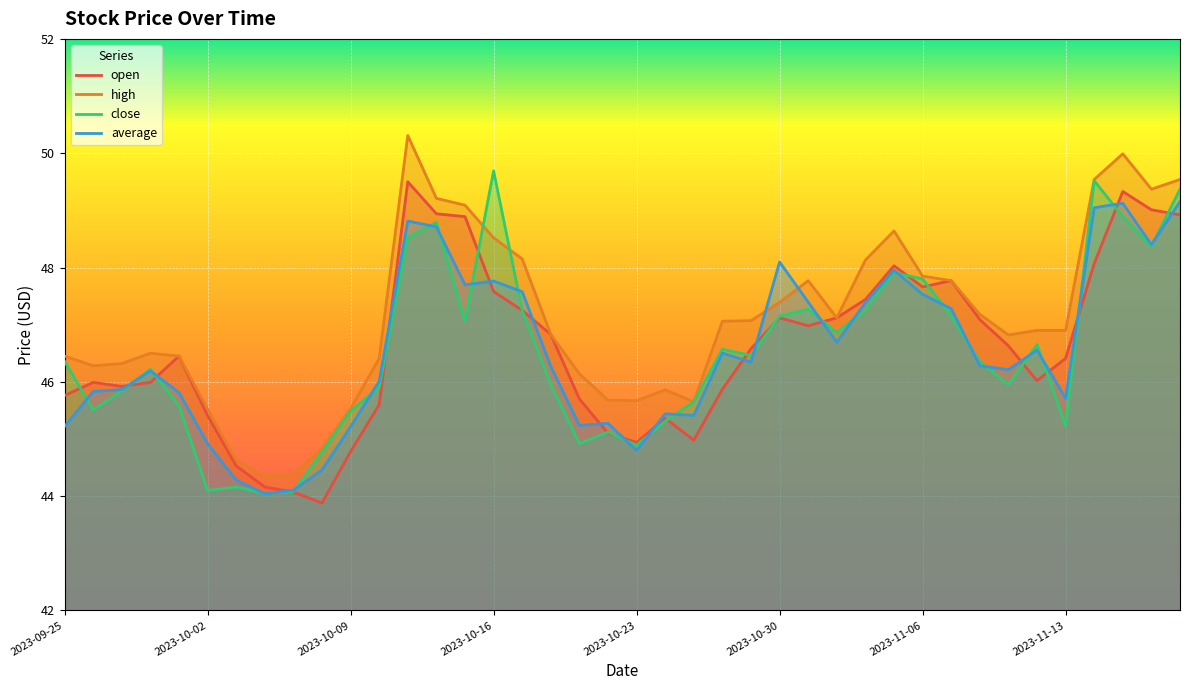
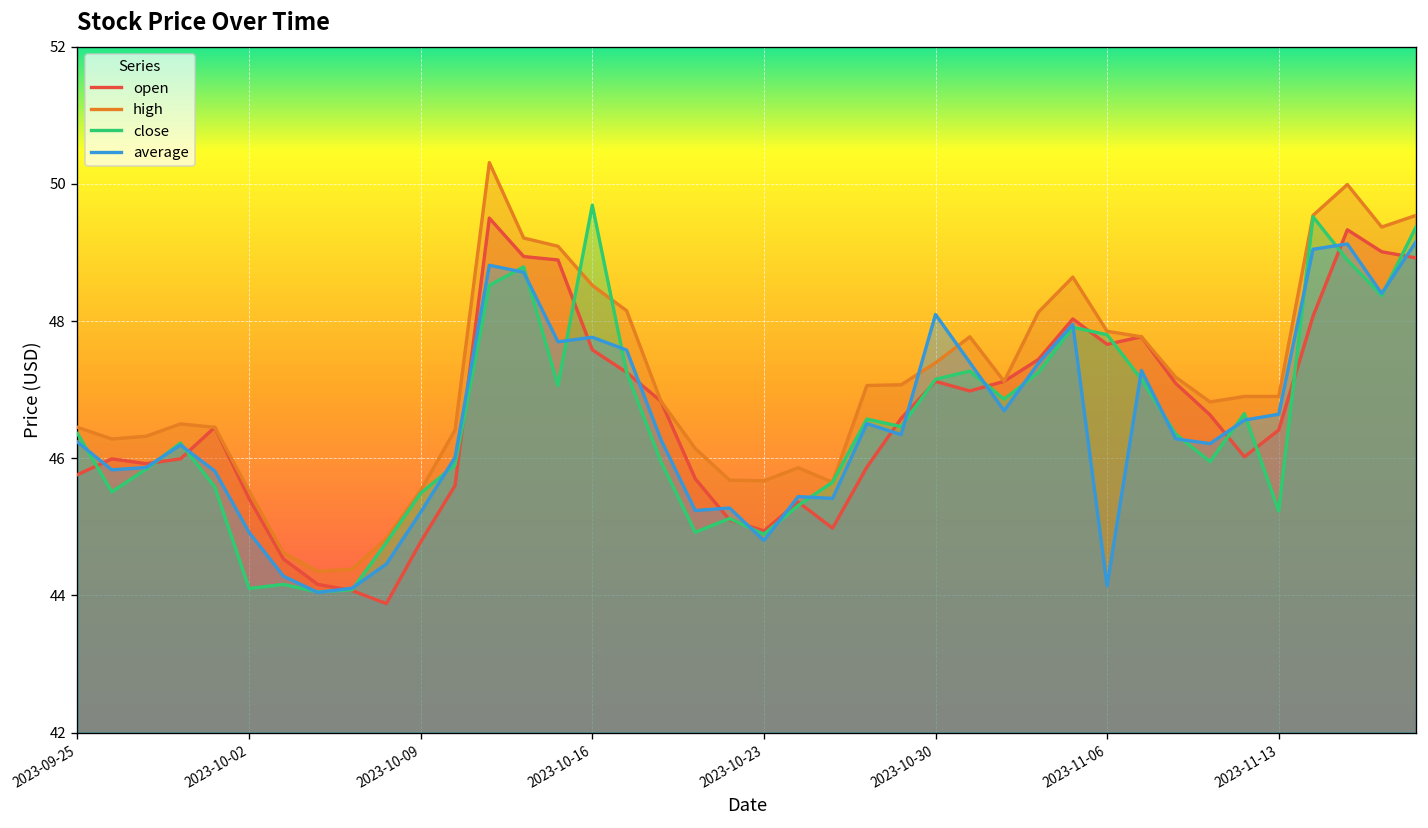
  {
    "close": {
      "2023-09-25": 46.4,
      "2023-10-02": 44.1,
      "2023-10-16": 49.7,
      "2023-10-23": 44.9,
      "2023-11-06": 47.8,
      "2023-11-13": 45.2
    },
    "average": {
-     "2023-09-25": 45.2,
+     "2023-09-25": 46.2,
      "2023-10-02": 44.9,
      "2023-10-09": 45.2,
      "2023-10-16": 47.8,
      "2023-10-23": 44.8,
      "2023-10-30": 48.1,
-     "2023-11-06": 47.5,
-     "2023-11-13": 45.7
+     "2023-11-06": 44.1,
+     "2023-11-13": 46.6
    }
  }
